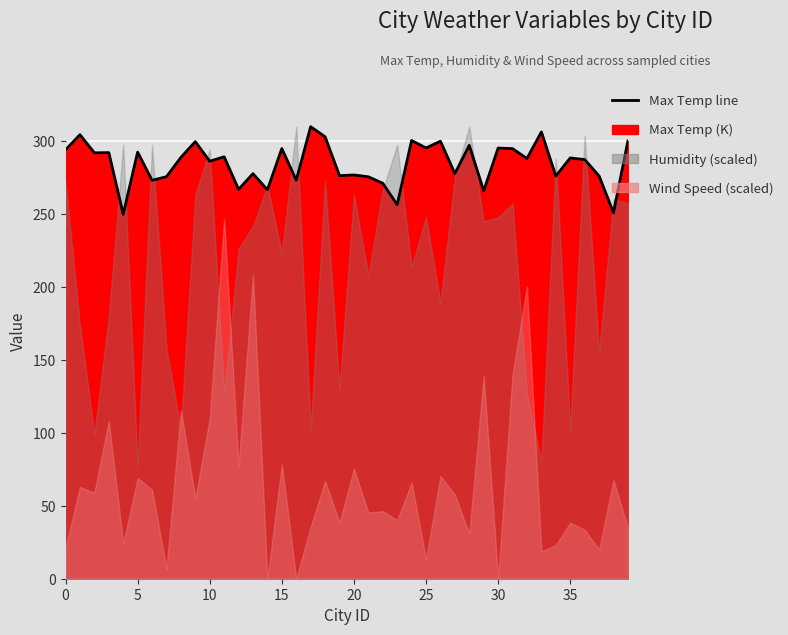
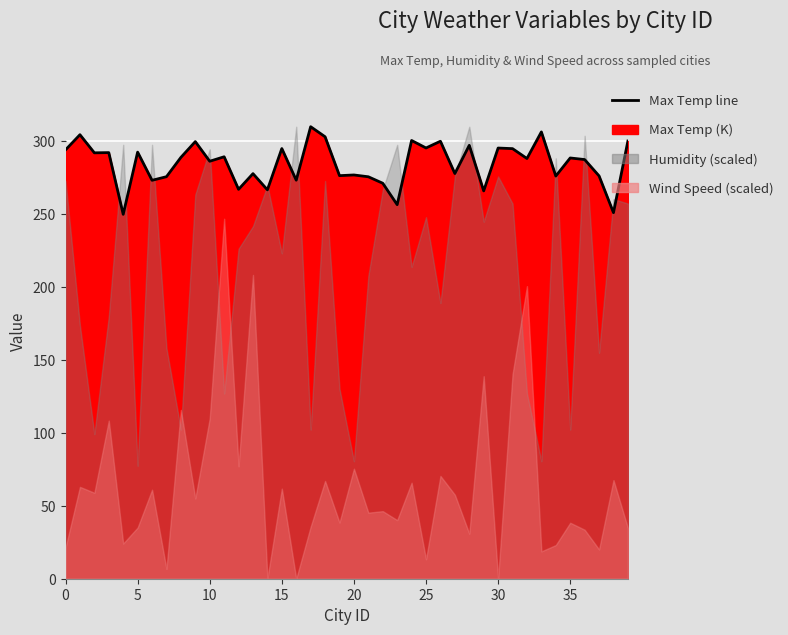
  {
    "Humidity (scaled)": {
      "0": 273,
      "5": 78,
      "10": 295,
      "15": 223,
-     "20": 264,
+     "20": 81,
      "25": 248,
-     "30": 248,
+     "30": 276,
      "35": 102
    },
    "Wind Speed (scaled)": {
      "0": 21,
-     "5": 69,
+     "5": 35,
      "10": 110,
-     "15": 79,
+     "15": 62,
      "20": 75,
      "25": 13,
      "30": 0,
      "35": 38
    }
  }
